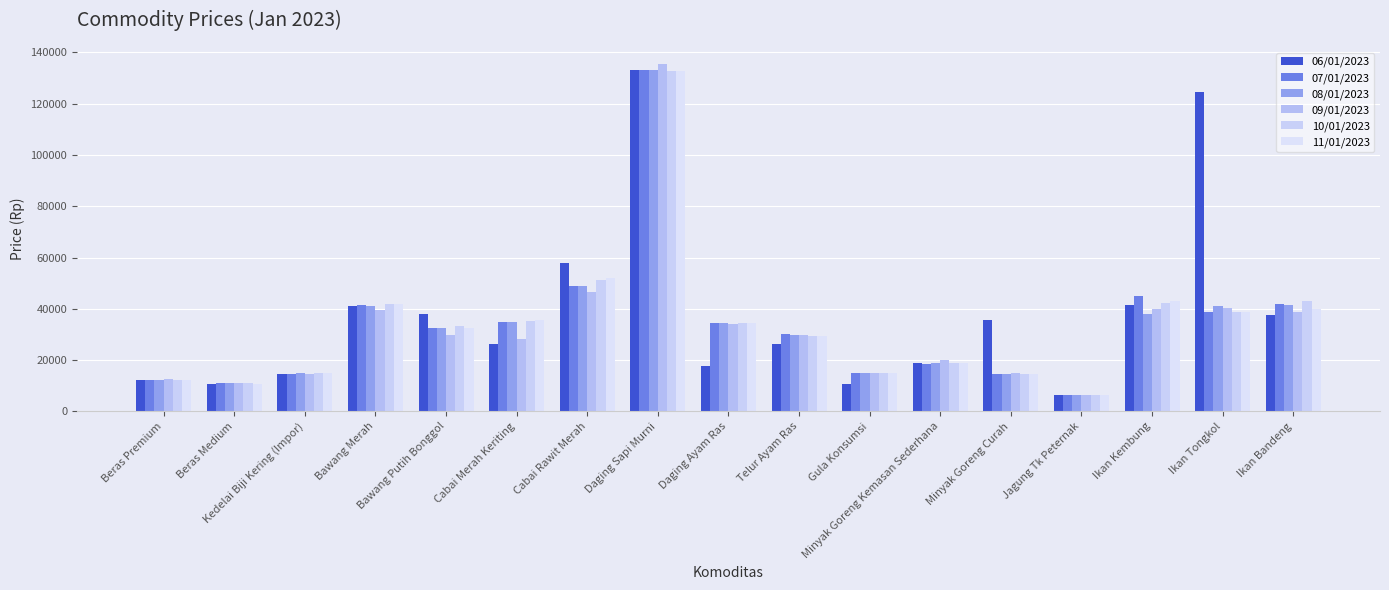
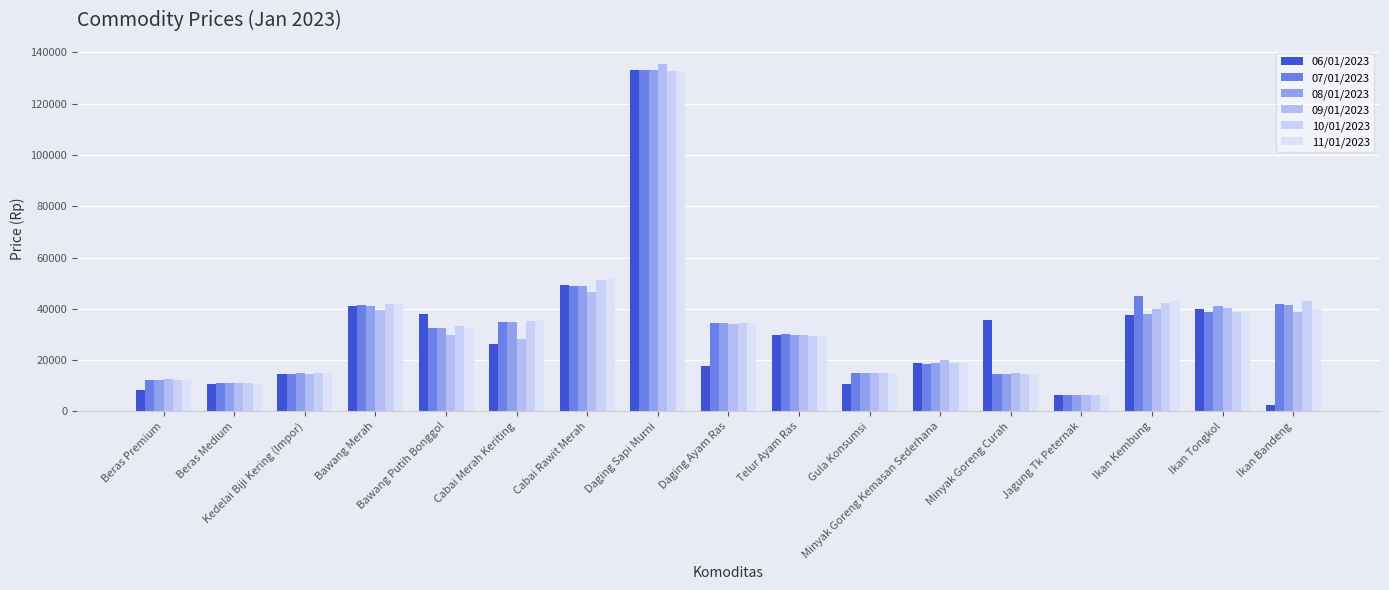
  {
    "06/01/2023": {
-     "Beras Premium": 12000,
+     "Beras Premium": 8000,
      "Beras Medium": 11000,
      "Kedelai Biji Kering (Impor)": 14000,
      "Bawang Merah": 41000,
      "Bawang Putih Bonggol": 38000,
      "Cabai Merah Keriting": 26000,
-     "Cabai Rawit Merah": 58000,
+     "Cabai Rawit Merah": 49000,
      "Daging Sapi Murni": 133000,
      "Daging Ayam Ras": 18000,
-     "Telur Ayam Ras": 26000,
+     "Telur Ayam Ras": 30000,
      "Gula Konsumsi": 11000,
      "Minyak Goreng Kemasan Sederhana": 19000,
      "Minyak Goreng Curah": 36000,
      "Jagung Tk Peternak": 6000,
-     "Ikan Kembung": 41000,
-     "Ikan Tongkol": 124000,
-     "Ikan Bandeng": 37000
+     "Ikan Kembung": 38000,
+     "Ikan Tongkol": 40000,
+     "Ikan Bandeng": 2000
    }
  }
